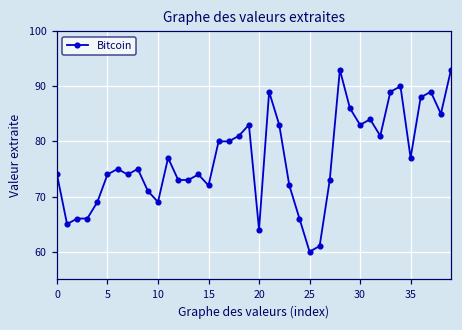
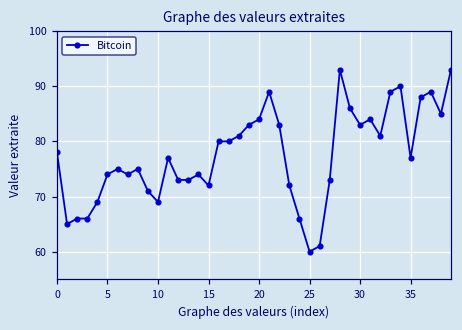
  {
-   "0": 74,
+   "0": 78,
    "5": 74,
    "10": 69,
    "15": 72,
-   "20": 64,
+   "20": 84,
    "25": 60,
    "30": 83,
    "35": 77
  }
